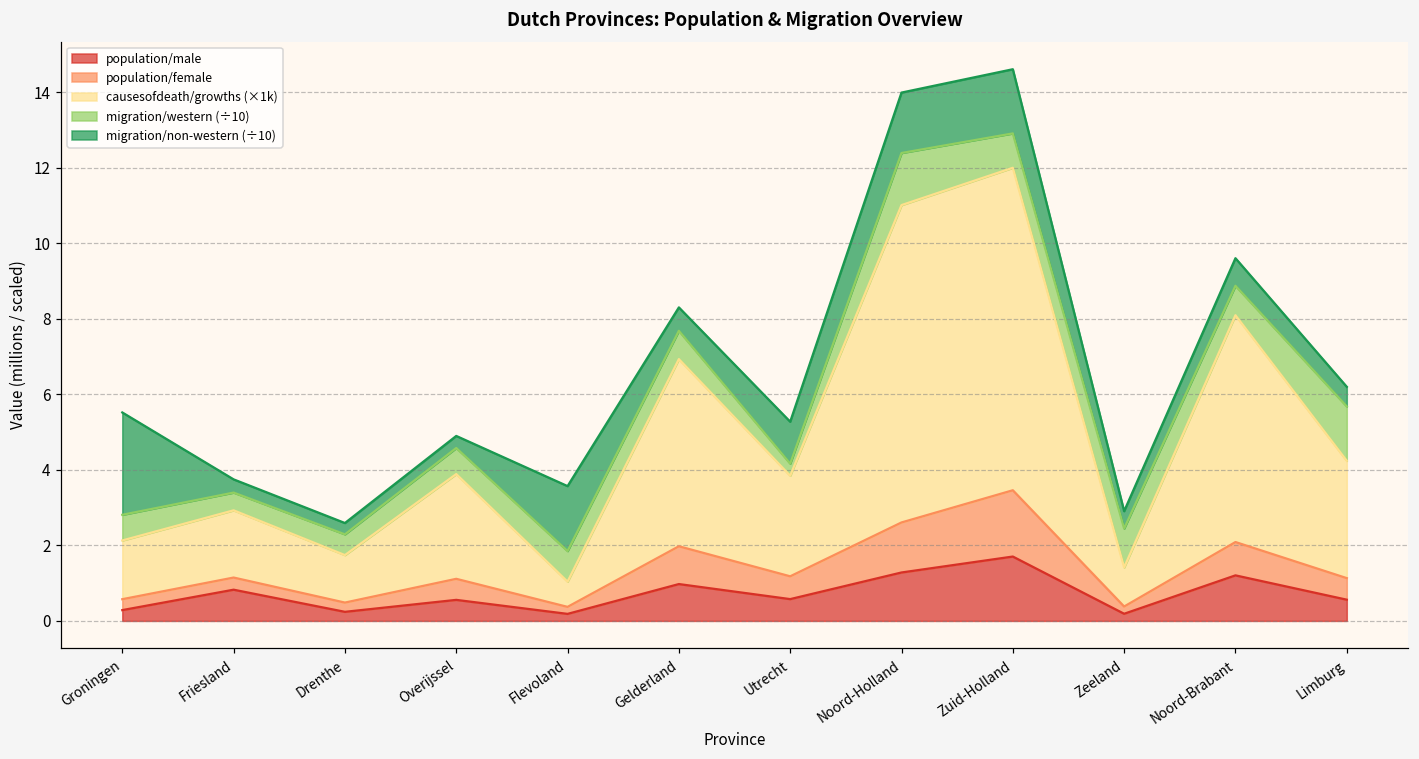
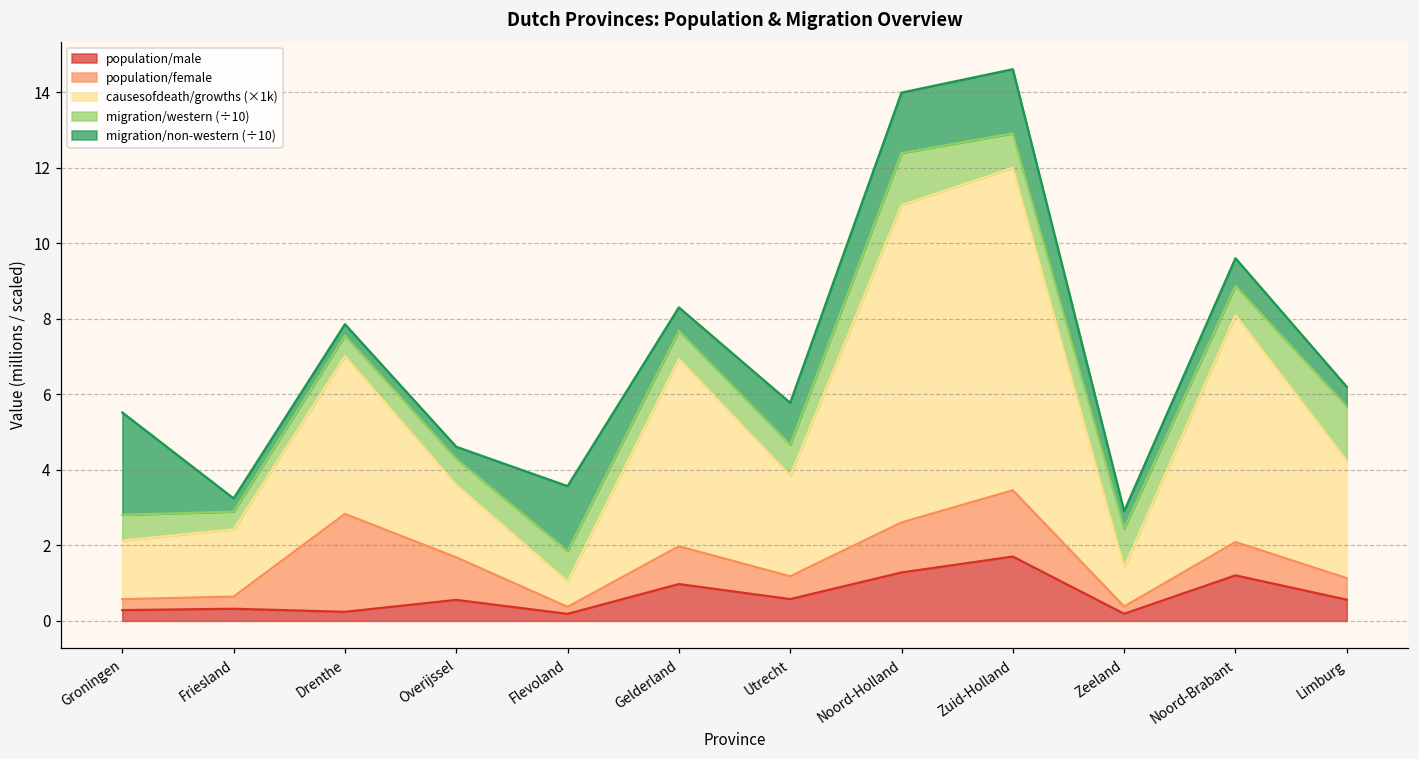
  {
    "population/male": {
      "Groningen": 0.3,
-     "Friesland": 0.8,
+     "Friesland": 0.3,
      "Drenthe": 0.2,
      "Overijssel": 0.6,
      "Flevoland": 0.2,
      "Gelderland": 1.0,
      "Utrecht": 0.6,
      "Noord-Holland": 1.3,
      "Zuid-Holland": 1.7,
      "Zeeland": 0.2,
      "Noord-Brabant": 1.2,
      "Limburg": 0.6
    },
    "population/female": {
      "Groningen": 0.3,
      "Friesland": 0.3,
-     "Drenthe": 0.2,
-     "Overijssel": 0.6,
+     "Drenthe": 2.6,
+     "Overijssel": 1.1,
      "Flevoland": 0.2,
      "Gelderland": 1.0,
      "Utrecht": 0.6,
      "Noord-Holland": 1.3,
      "Zuid-Holland": 1.8,
      "Zeeland": 0.2,
      "Noord-Brabant": 0.9,
      "Limburg": 0.6
    },
    "causesofdeath/growths (×1k)": {
      "Groningen": 1.6,
      "Friesland": 1.8,
-     "Drenthe": 1.3,
-     "Overijssel": 2.8,
+     "Drenthe": 4.2,
+     "Overijssel": 1.9,
      "Flevoland": 0.7,
      "Gelderland": 5.0,
      "Utrecht": 2.7,
      "Noord-Holland": 8.4,
      "Zuid-Holland": 8.5,
      "Zeeland": 1.0,
      "Noord-Brabant": 6.0,
      "Limburg": 3.1
    },
    "migration/western (÷10)": {
      "Groningen": 0.7,
      "Friesland": 0.5,
      "Drenthe": 0.5,
      "Overijssel": 0.7,
      "Flevoland": 0.8,
      "Gelderland": 0.8,
-     "Utrecht": 0.3,
+     "Utrecht": 0.8,
      "Noord-Holland": 1.4,
      "Zuid-Holland": 0.9,
      "Zeeland": 1.0,
      "Noord-Brabant": 0.8,
      "Limburg": 1.4
    },
    "migration/non-western (÷10)": {
      "Groningen": 2.7,
      "Friesland": 0.4,
      "Drenthe": 0.3,
      "Overijssel": 0.3,
      "Flevoland": 1.7,
      "Gelderland": 0.6,
      "Utrecht": 1.1,
      "Noord-Holland": 1.6,
      "Zuid-Holland": 1.7,
      "Zeeland": 0.5,
      "Noord-Brabant": 0.7,
      "Limburg": 0.5
    }
  }
